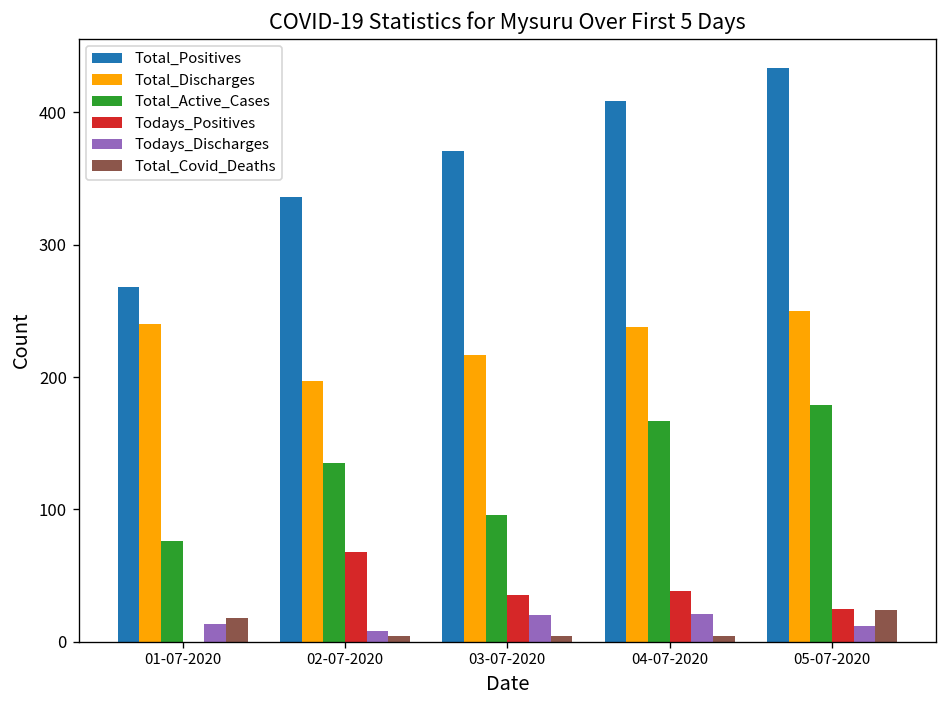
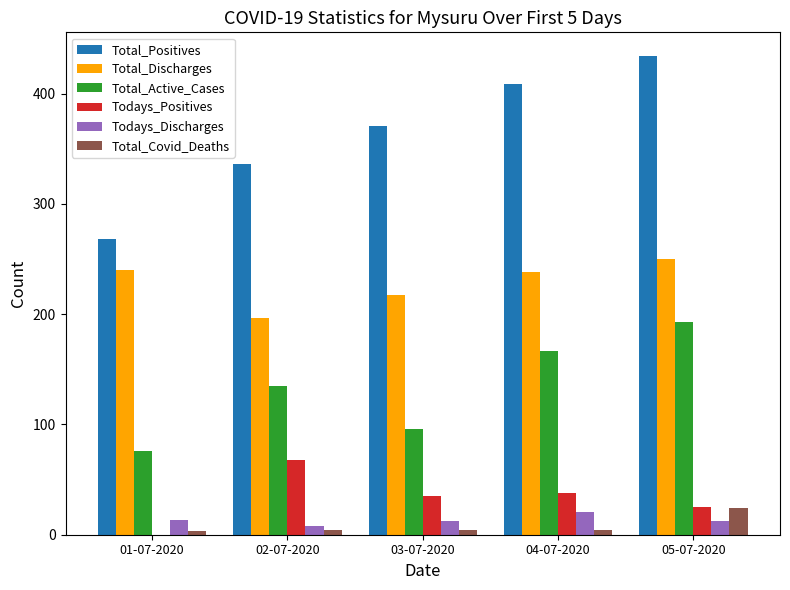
  {
    "Total_Positives": {
      "01-07-2020": 268,
      "02-07-2020": 336,
      "03-07-2020": 371,
      "04-07-2020": 409,
      "05-07-2020": 434
    },
    "Total_Discharges": {
      "01-07-2020": 240,
      "02-07-2020": 197,
      "03-07-2020": 217,
      "04-07-2020": 238,
      "05-07-2020": 250
    },
    "Total_Active_Cases": {
      "01-07-2020": 76,
      "02-07-2020": 135,
      "03-07-2020": 96,
      "04-07-2020": 167,
-     "05-07-2020": 179
+     "05-07-2020": 193
    },
    "Todays_Positives": {
      "01-07-2020": 0,
      "02-07-2020": 68,
      "03-07-2020": 35,
      "04-07-2020": 38,
      "05-07-2020": 25
    },
    "Todays_Discharges": {
      "01-07-2020": 13,
      "02-07-2020": 8,
-     "03-07-2020": 20,
+     "03-07-2020": 12,
      "04-07-2020": 21,
      "05-07-2020": 12
    },
    "Total_Covid_Deaths": {
-     "01-07-2020": 18,
+     "01-07-2020": 3,
      "02-07-2020": 4,
      "03-07-2020": 4,
      "04-07-2020": 4,
      "05-07-2020": 24
    }
  }
